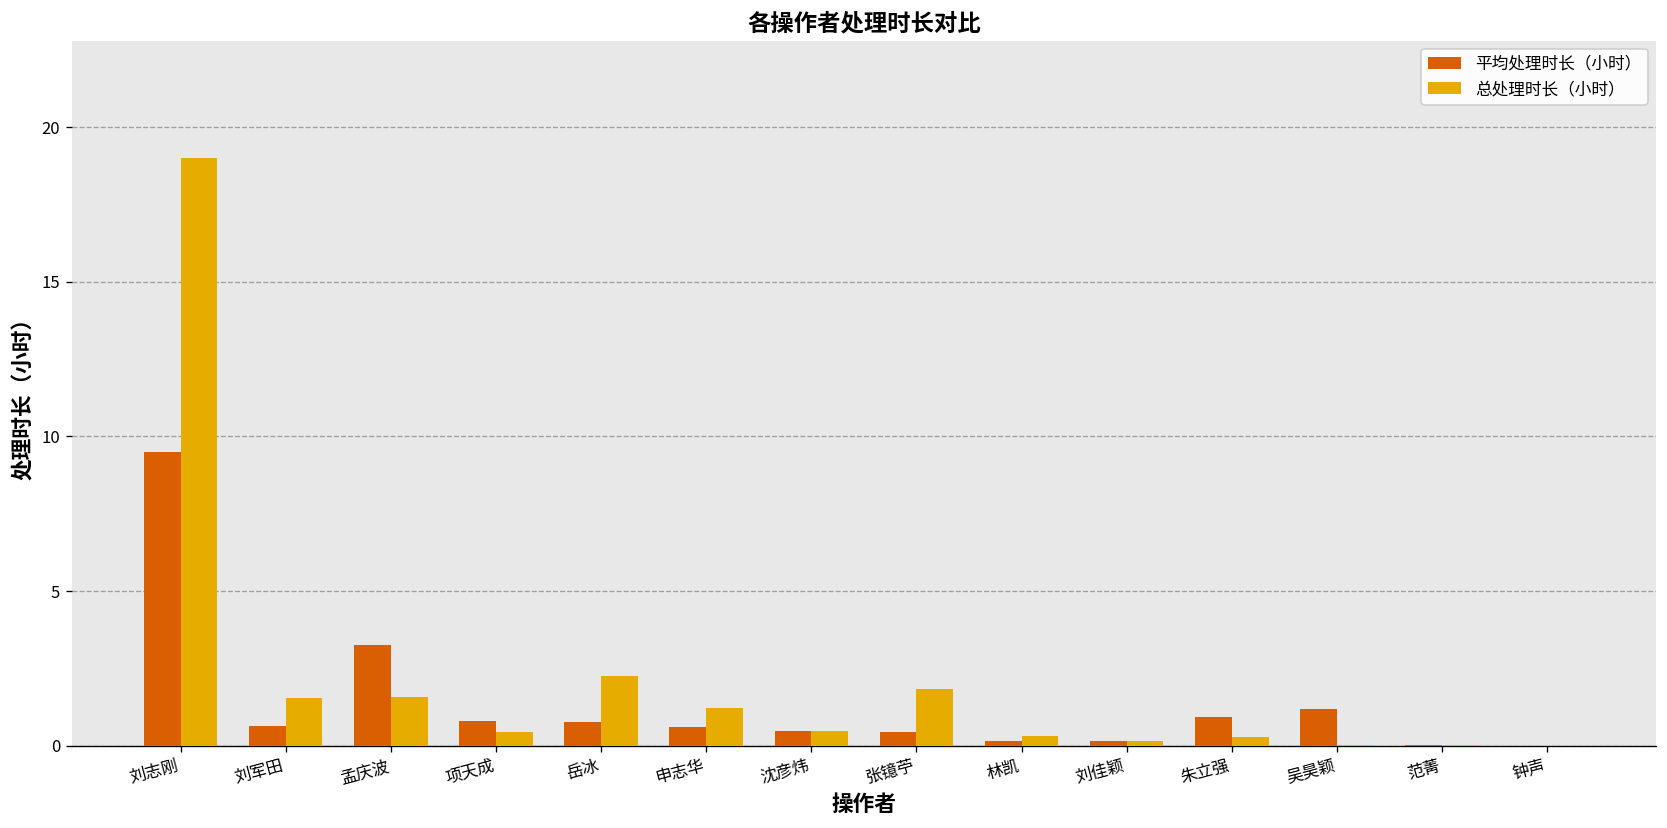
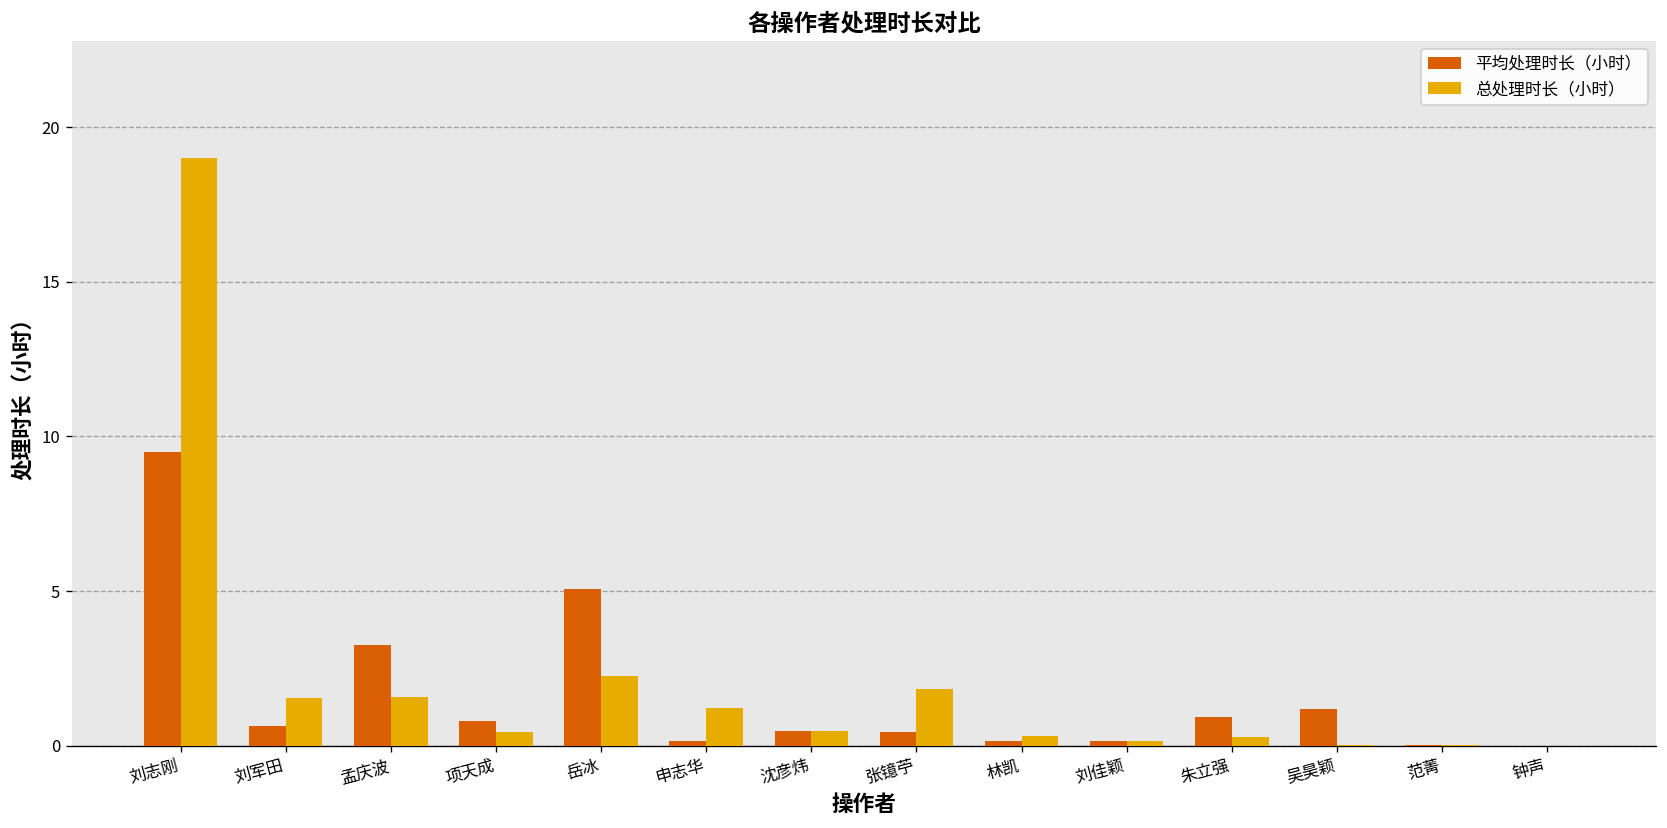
  {
    "平均处理时长（小时）": {
      "刘志刚": 9.5,
      "刘军田": 0.6,
      "孟庆波": 3.2,
      "项天成": 0.8,
-     "岳冰": 0.8,
-     "申志华": 0.6,
+     "岳冰": 5.1,
+     "申志华": 0.2,
      "沈彦炜": 0.5,
      "张镱苧": 0.5,
      "林凯": 0.2,
      "刘佳颖": 0.2,
      "朱立强": 0.9,
      "吴昊颖": 1.2
    },
    "总处理时长（小时）": {
      "刘志刚": 19.0,
      "刘军田": 1.6,
      "孟庆波": 1.6,
      "项天成": 0.5,
      "岳冰": 2.3,
      "申志华": 1.2,
      "沈彦炜": 0.5,
      "张镱苧": 1.8,
      "林凯": 0.3,
      "刘佳颖": 0.2,
      "朱立强": 0.3
    }
  }
